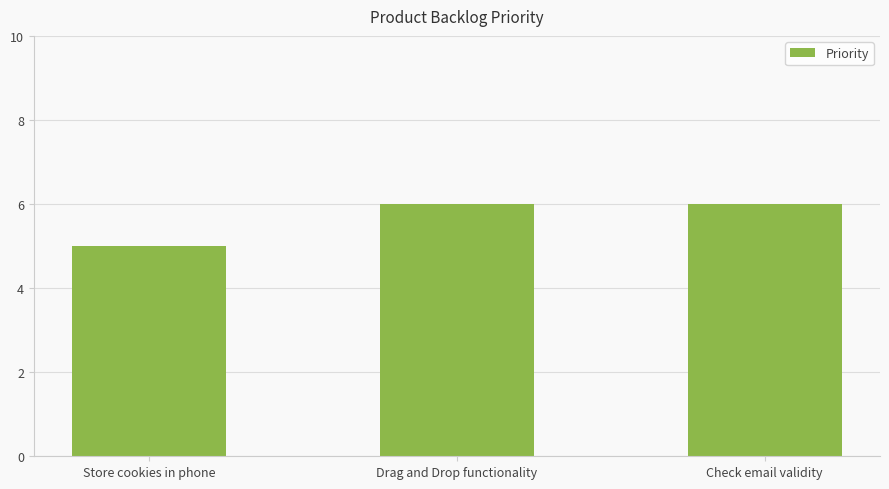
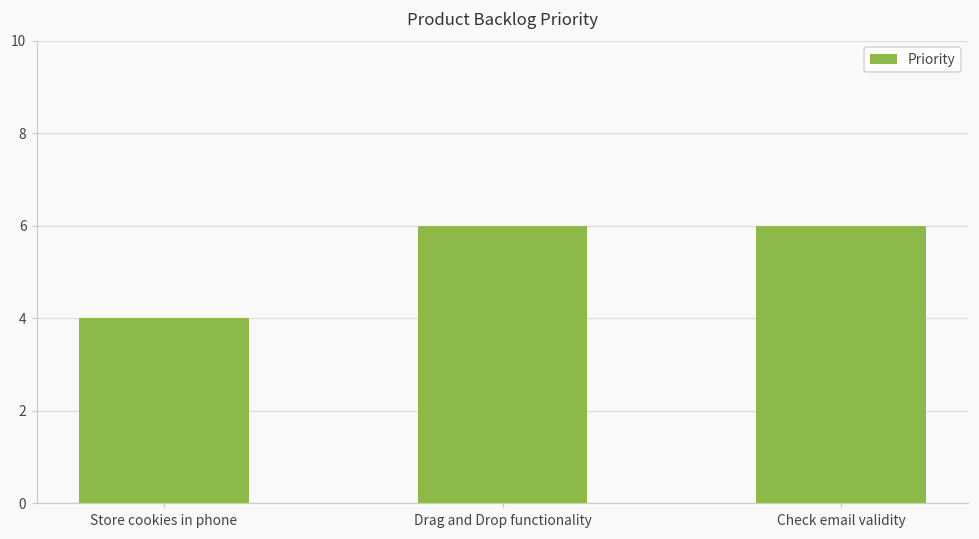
  {
-   "Store cookies in phone": 5,
+   "Store cookies in phone": 4,
    "Drag and Drop functionality": 6,
    "Check email validity": 6
  }
